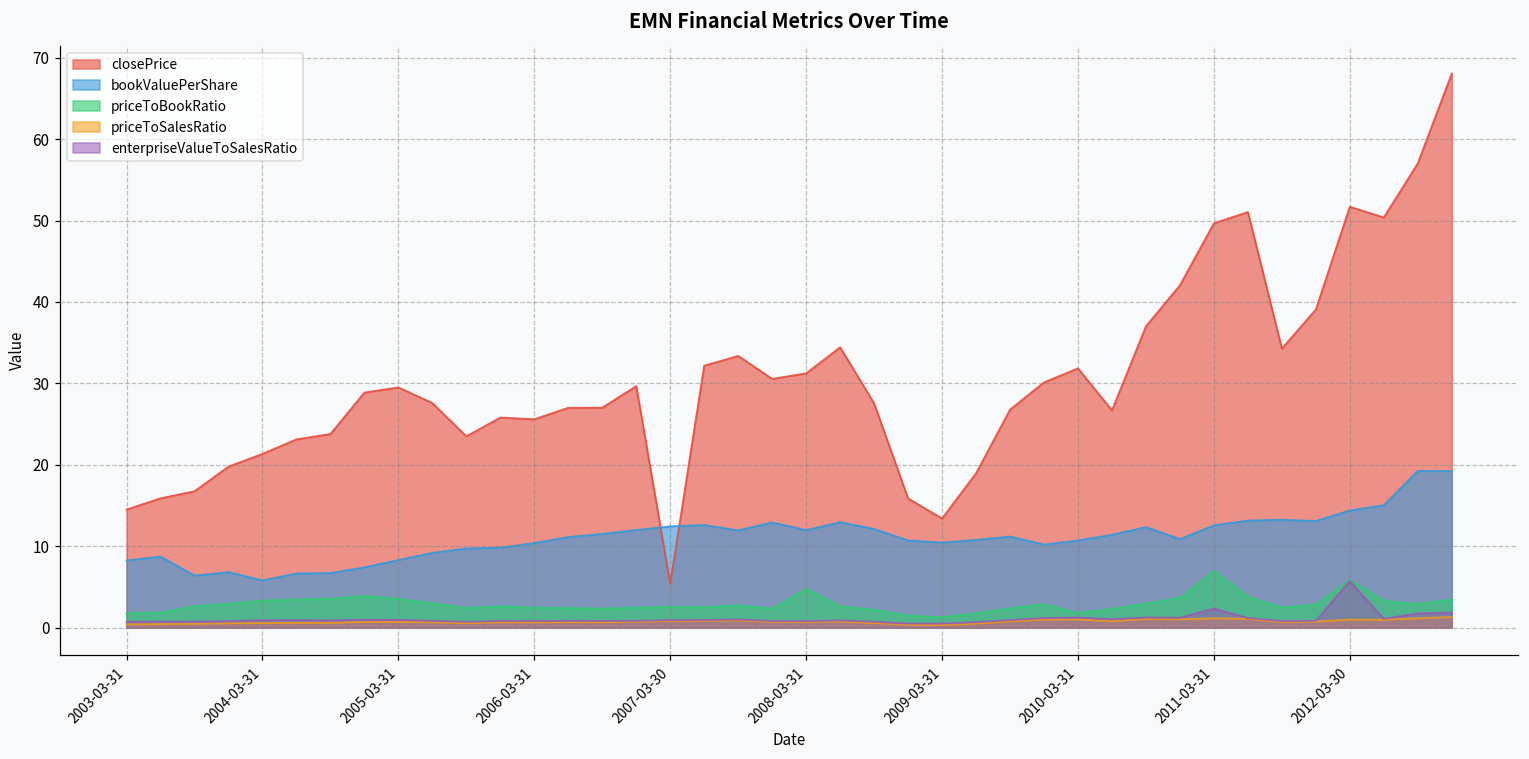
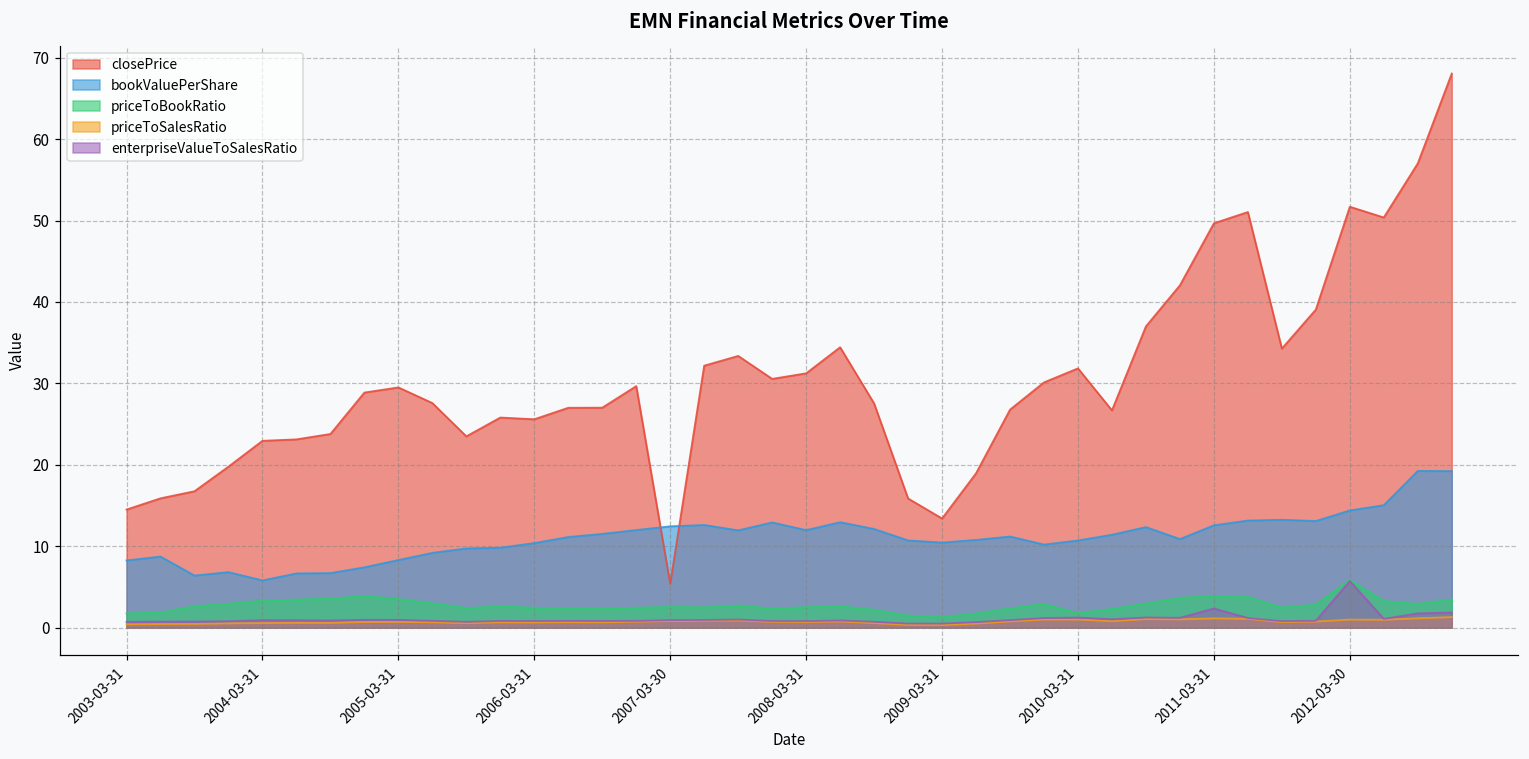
  {
    "closePrice": {
      "2003-03-31": 15,
-     "2004-03-31": 21,
+     "2004-03-31": 23,
      "2005-03-31": 30,
      "2006-03-31": 26,
      "2007-03-30": 5,
      "2008-03-31": 31,
      "2009-03-31": 13,
      "2010-03-31": 32,
      "2011-03-31": 50,
      "2012-03-30": 52
    },
    "bookValuePerShare": {
      "2003-03-31": 8,
      "2004-03-31": 6,
      "2005-03-31": 8,
      "2006-03-31": 10,
      "2007-03-30": 12,
      "2008-03-31": 12,
      "2009-03-31": 10,
      "2010-03-31": 11,
      "2011-03-31": 13,
      "2012-03-30": 14
    },
    "priceToBookRatio": {
      "2003-03-31": 2,
      "2004-03-31": 3,
      "2005-03-31": 4,
      "2006-03-31": 2,
      "2007-03-30": 3,
-     "2008-03-31": 5,
+     "2008-03-31": 3,
      "2009-03-31": 1,
      "2010-03-31": 2,
-     "2011-03-31": 7
+     "2011-03-31": 4
    },
    "priceToSalesRatio": {
      "2004-03-31": 1,
      "2011-03-31": 1,
      "2012-03-30": 1
    },
    "enterpriseValueToSalesRatio": {
      "2004-03-31": 1,
      "2011-03-31": 2
    }
  }
